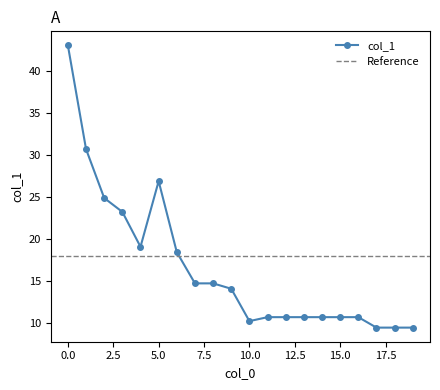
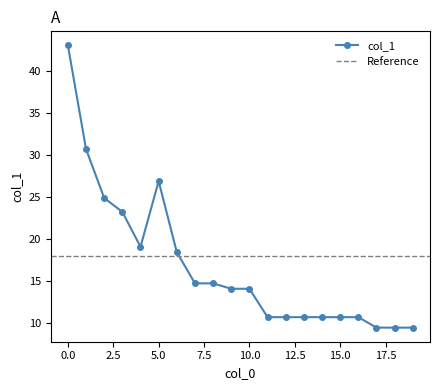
  {
    "0.0": 43,
    "5.0": 27,
-   "10.0": 10,
+   "10.0": 14,
    "15.0": 11
  }
